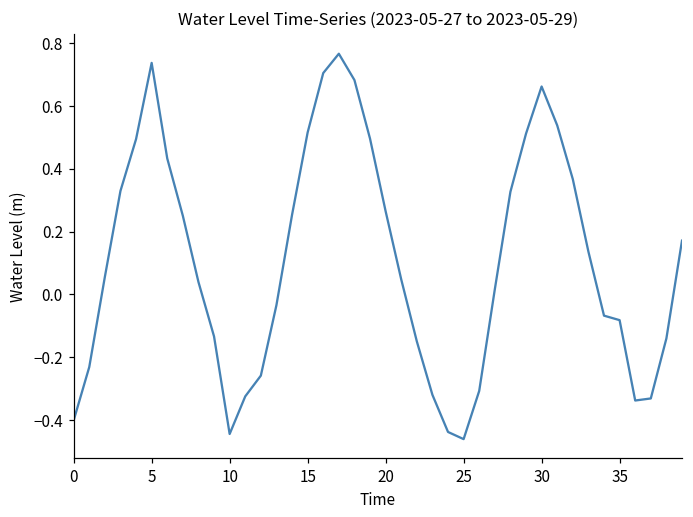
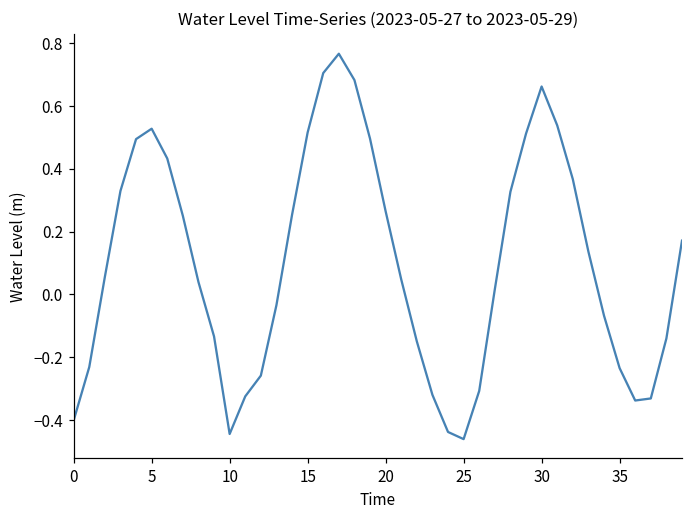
  {
    "0": -0.40,
-   "5": 0.74,
+   "5": 0.53,
    "10": -0.44,
    "15": 0.52,
    "20": 0.26,
    "25": -0.46,
    "30": 0.66,
-   "35": -0.08
+   "35": -0.23
  }
